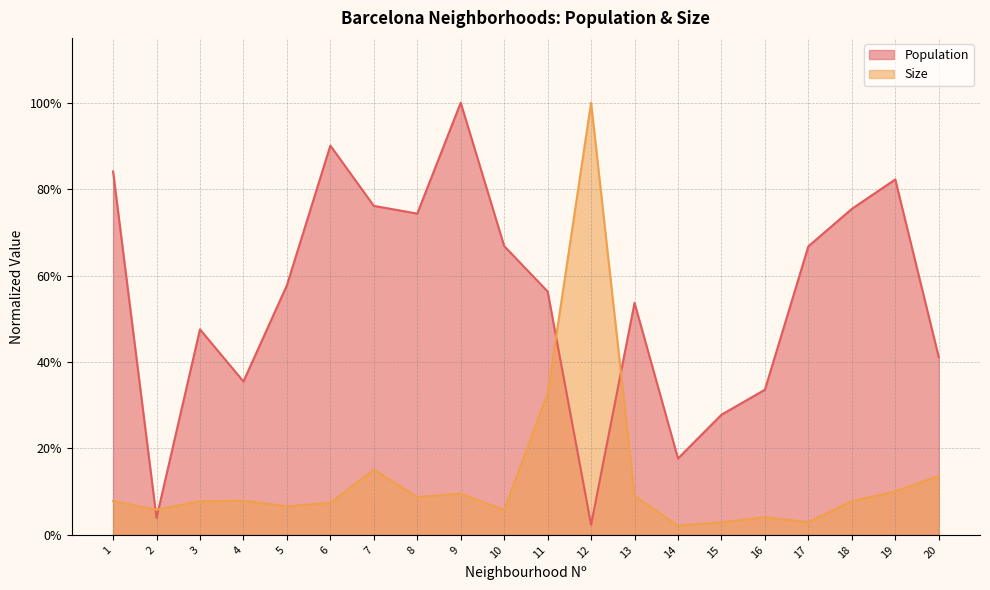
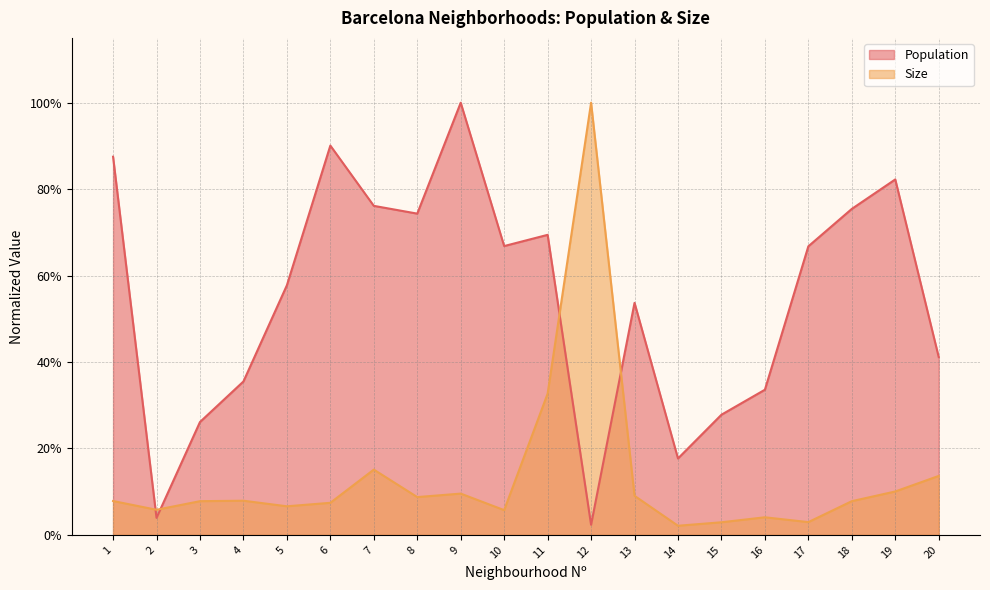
  {
    "Population": {
-     "1": "84%",
+     "1": "88%",
      "2": "4%",
-     "3": "48%",
+     "3": "26%",
      "4": "35%",
      "5": "58%",
      "6": "90%",
      "7": "76%",
      "8": "74%",
      "9": "100%",
      "10": "67%",
-     "11": "56%",
+     "11": "69%",
      "12": "2%",
      "13": "54%",
      "14": "18%",
      "15": "28%",
      "16": "34%",
      "17": "67%",
      "18": "75%",
      "19": "82%",
      "20": "41%"
    },
    "Size": {
      "1": "8%",
      "2": "6%",
      "3": "8%",
      "4": "8%",
      "5": "7%",
      "6": "7%",
      "7": "15%",
      "8": "9%",
      "9": "10%",
      "10": "6%",
      "11": "33%",
      "12": "100%",
      "13": "9%",
      "14": "2%",
      "15": "3%",
      "16": "4%",
      "17": "3%",
      "18": "8%",
      "19": "10%",
      "20": "14%"
    }
  }
